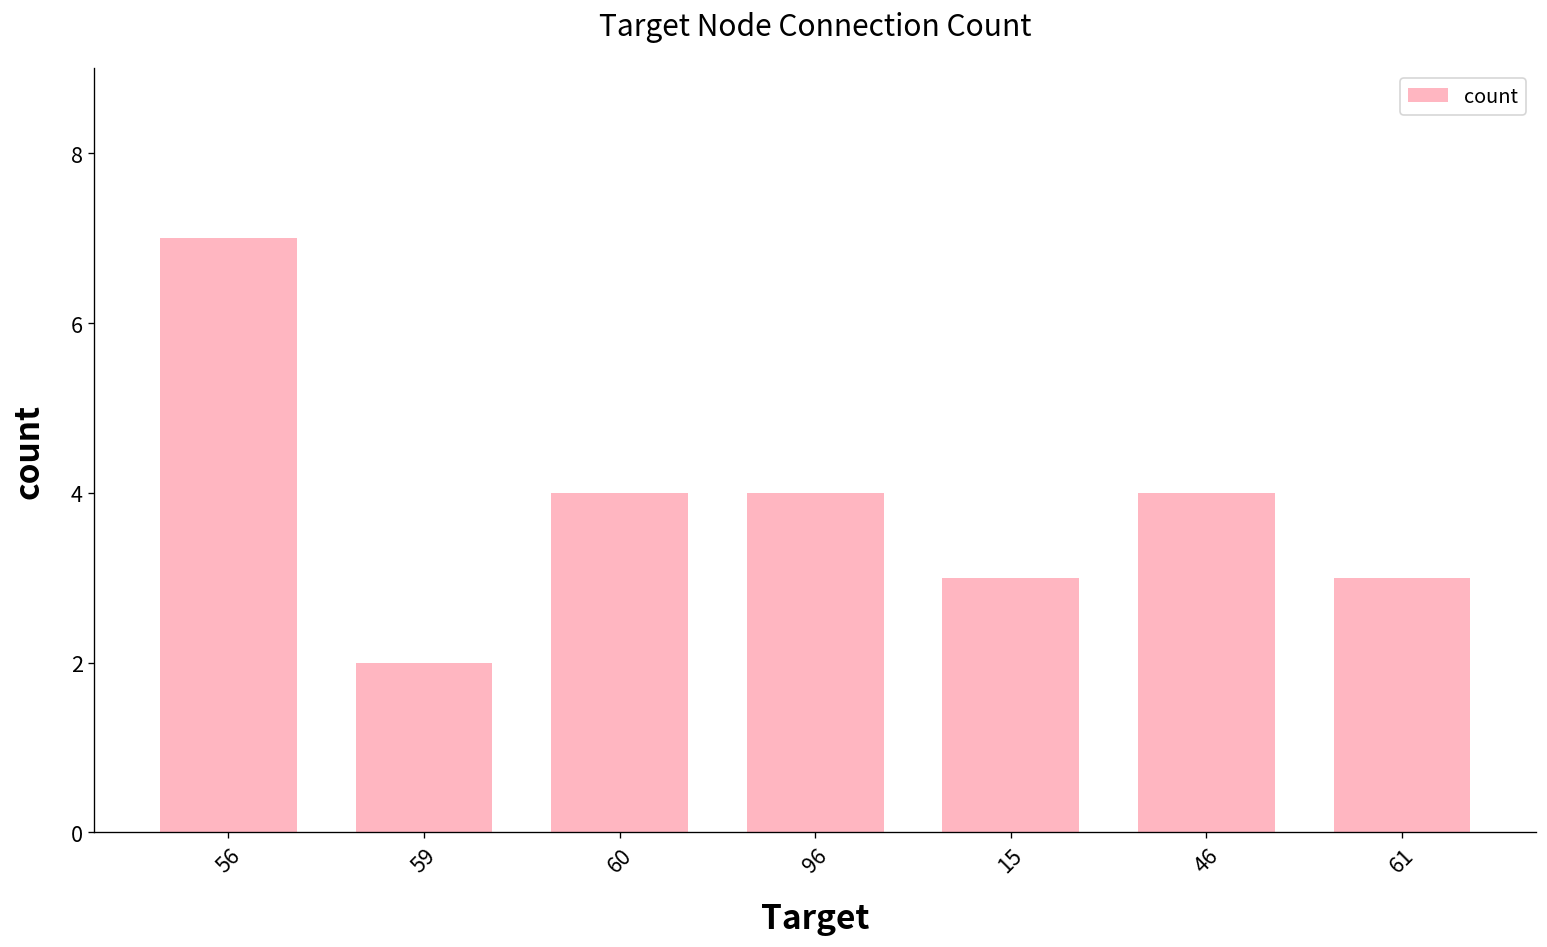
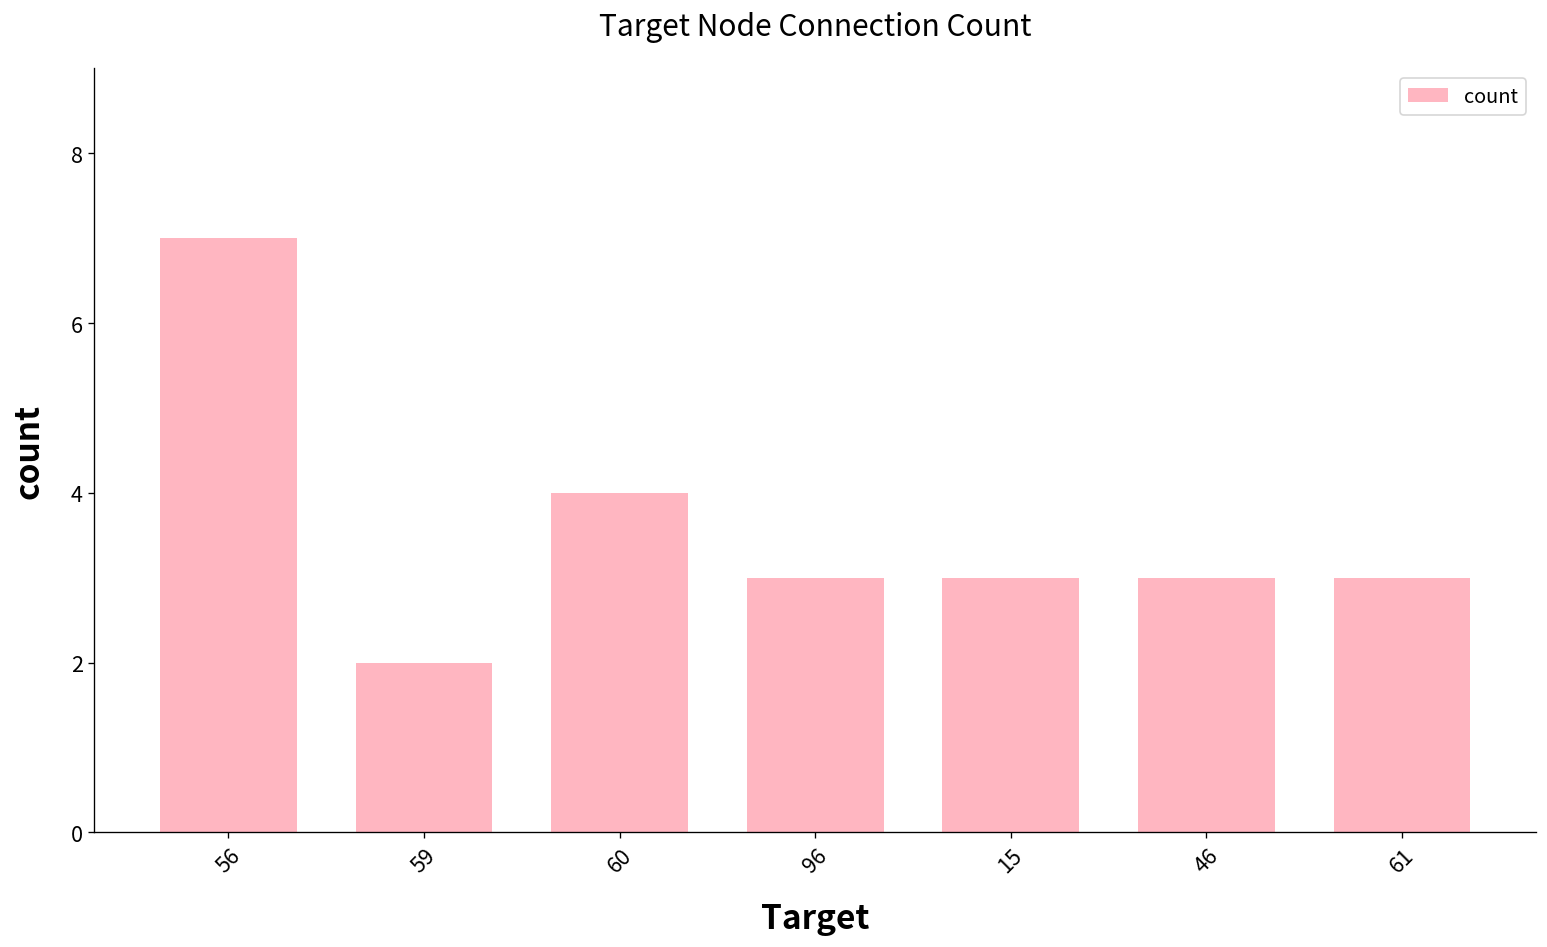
  {
    "56": 7,
    "59": 2,
    "60": 4,
-   "96": 4,
+   "96": 3,
    "15": 3,
-   "46": 4,
+   "46": 3,
    "61": 3
  }
